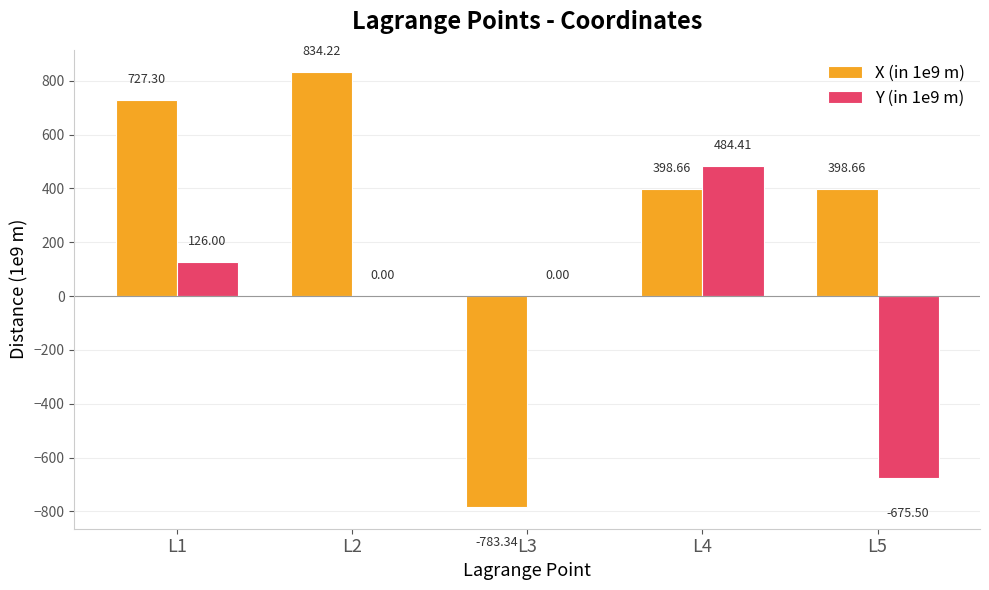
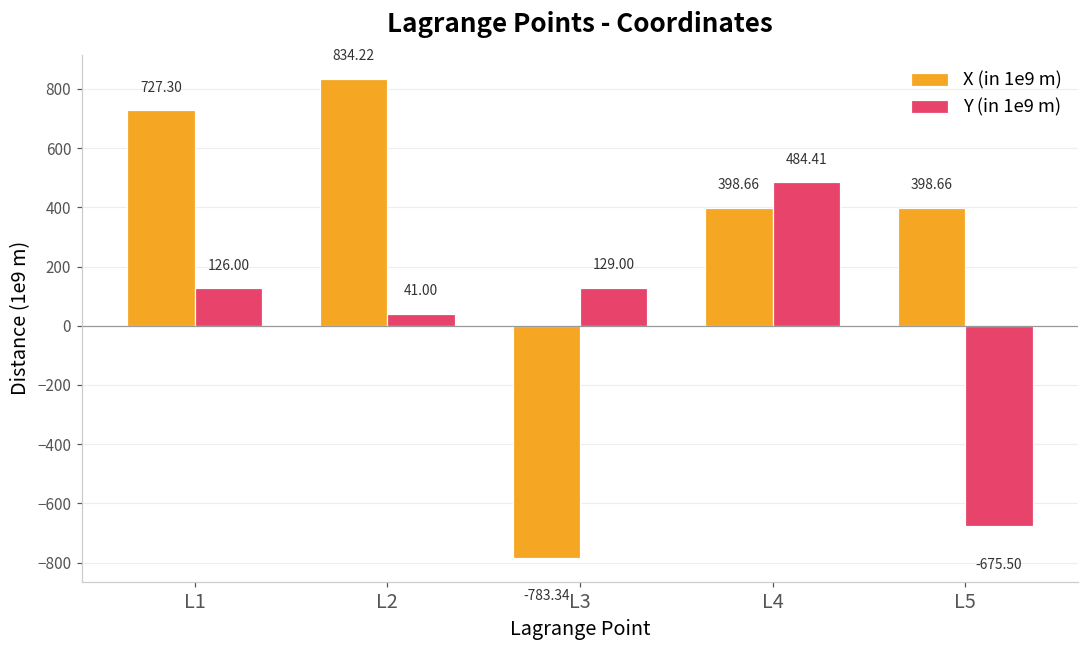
  {
    "X (in 1e9 m)": {
      "L1": 727.30,
      "L2": 834.22,
      "L4": 398.66,
      "L5": 398.66
    },
    "Y (in 1e9 m)": {
      "L1": 126.00,
-     "L2": 0.00,
-     "L3": 0.00,
+     "L2": 41.00,
+     "L3": 129.00,
      "L4": 484.41
    }
  }
